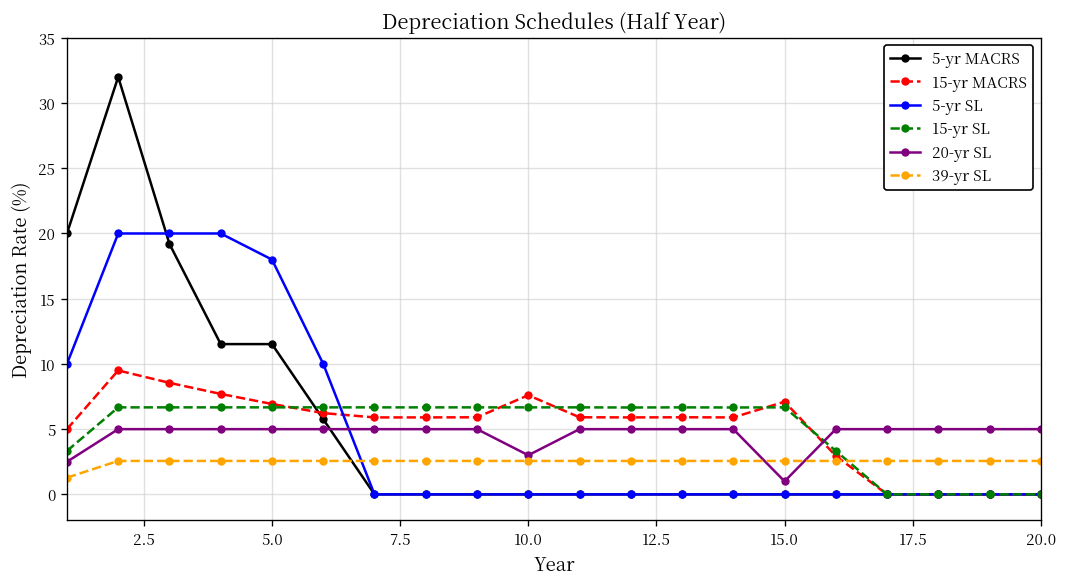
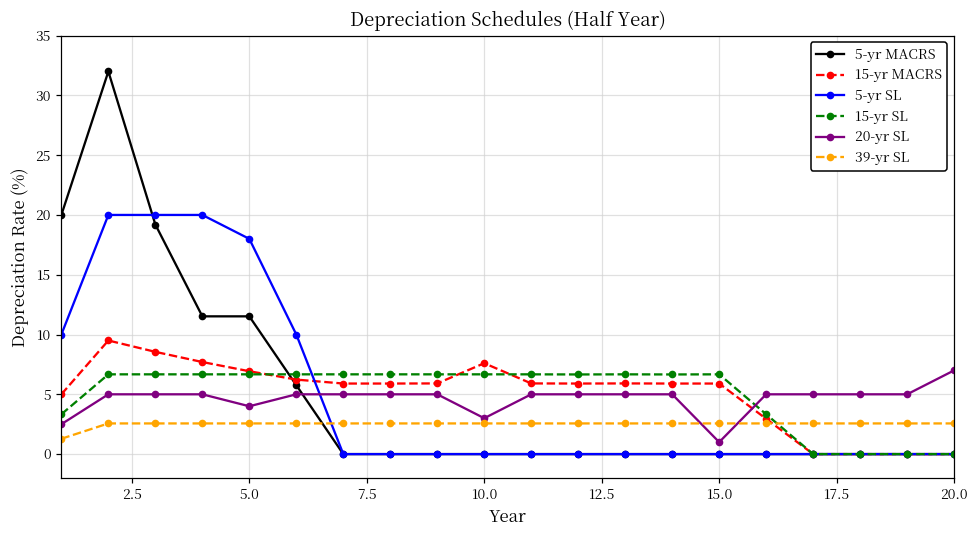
  {
    "5-yr MACRS": {
      "5.0": 11.5
    },
    "15-yr MACRS": {
      "5.0": 6.9,
      "10.0": 7.6,
-     "15.0": 7.1
+     "15.0": 5.9
    },
    "5-yr SL": {
      "5.0": 18.0
    },
    "15-yr SL": {
      "5.0": 6.7,
      "10.0": 6.7,
      "15.0": 6.7
    },
    "20-yr SL": {
-     "5.0": 5,
+     "5.0": 4,
      "10.0": 3,
      "15.0": 1,
-     "20.0": 5
+     "20.0": 7
    },
    "39-yr SL": {
      "5.0": 2.6,
      "10.0": 2.6,
      "15.0": 2.6,
      "20.0": 2.6
    }
  }
